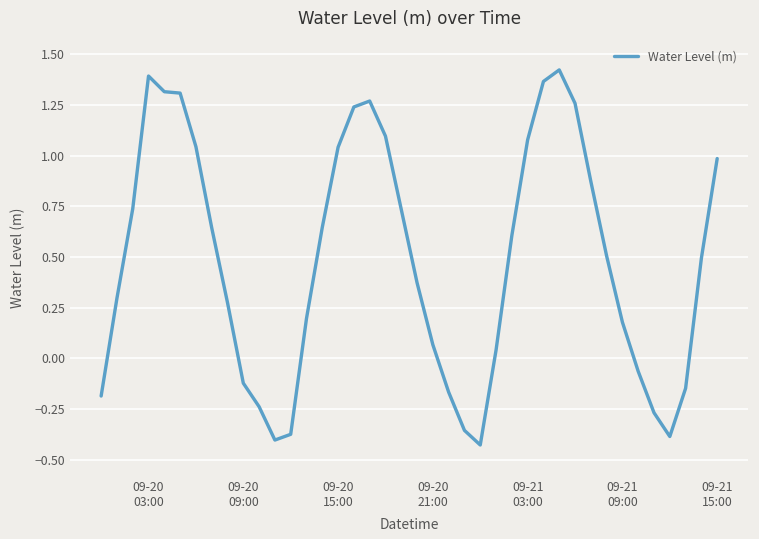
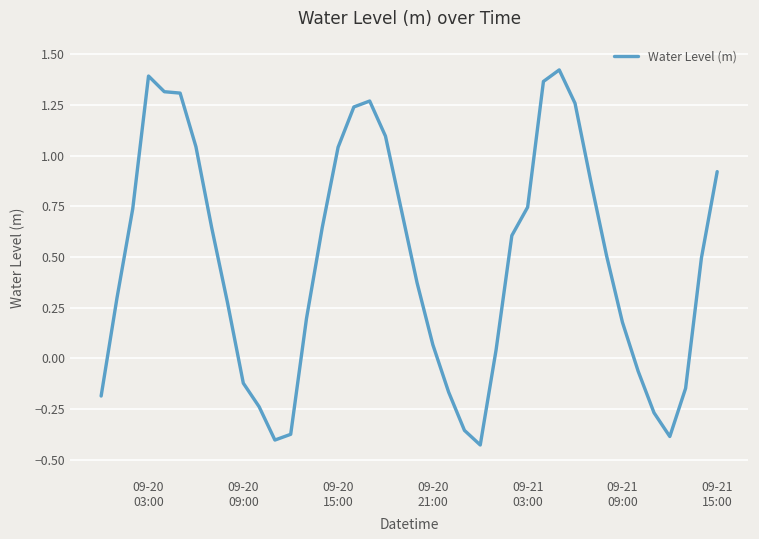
  {
    "09-20 03:00": 1.39,
    "09-20 09:00": -0.12,
    "09-20 15:00": 1.04,
    "09-20 21:00": 0.07,
-   "09-21 03:00": 1.08,
+   "09-21 03:00": 0.75,
    "09-21 09:00": 0.18,
-   "09-21 15:00": 0.98
+   "09-21 15:00": 0.92
  }
